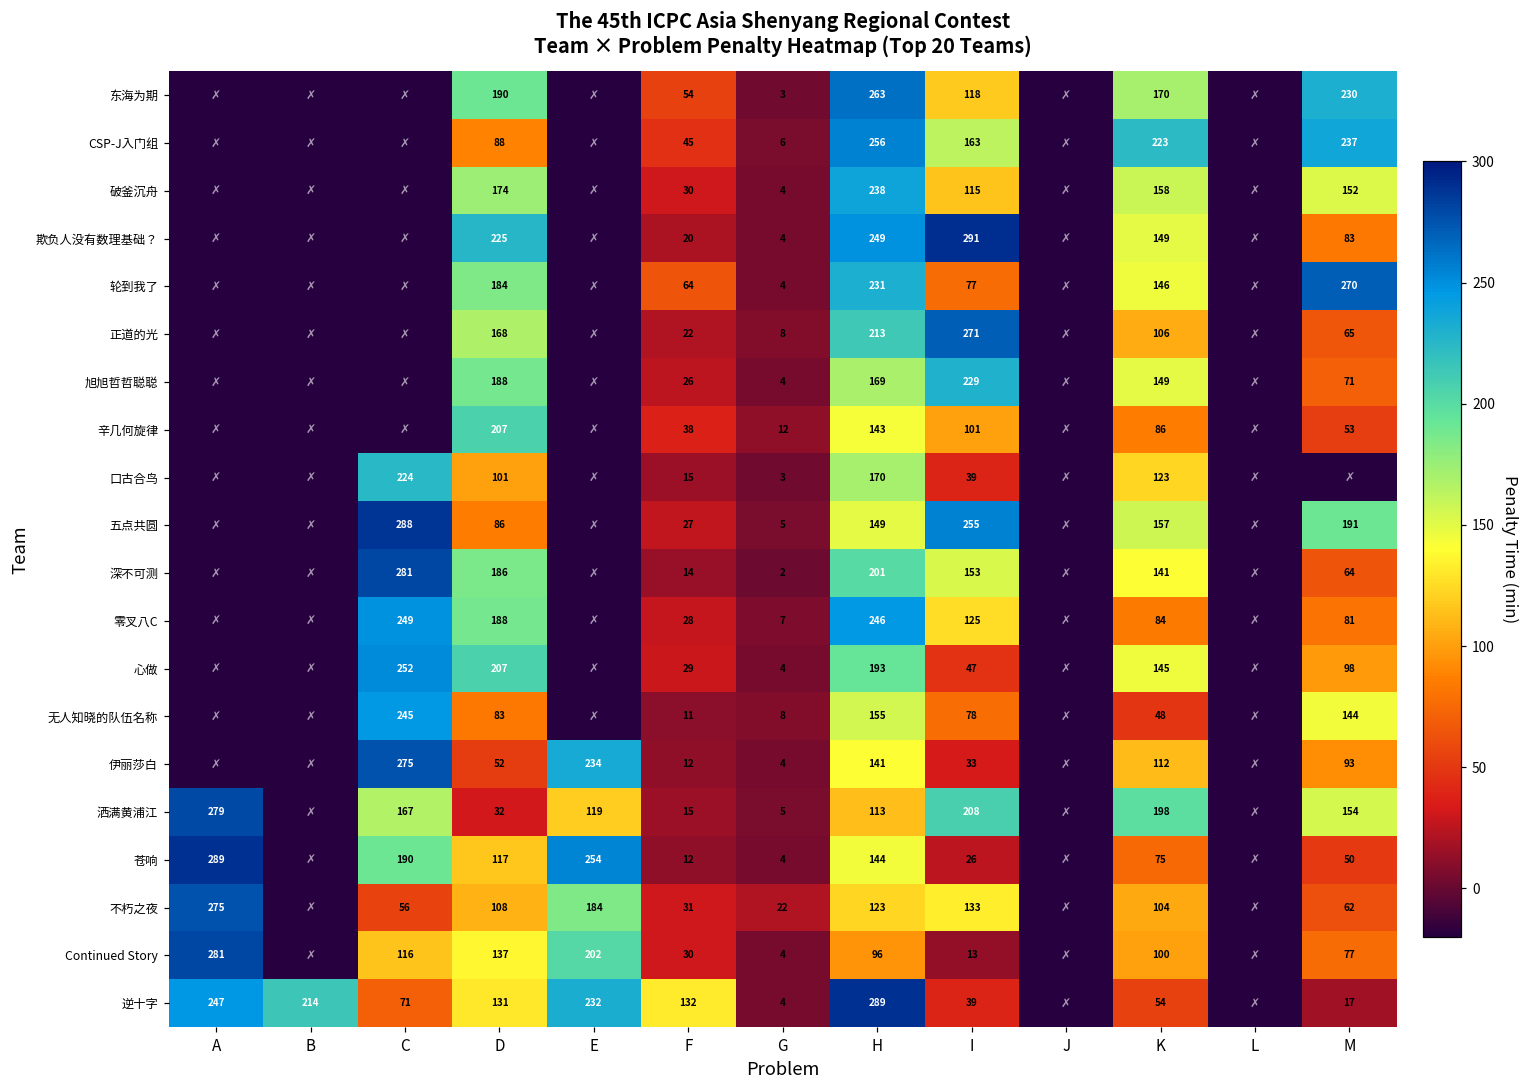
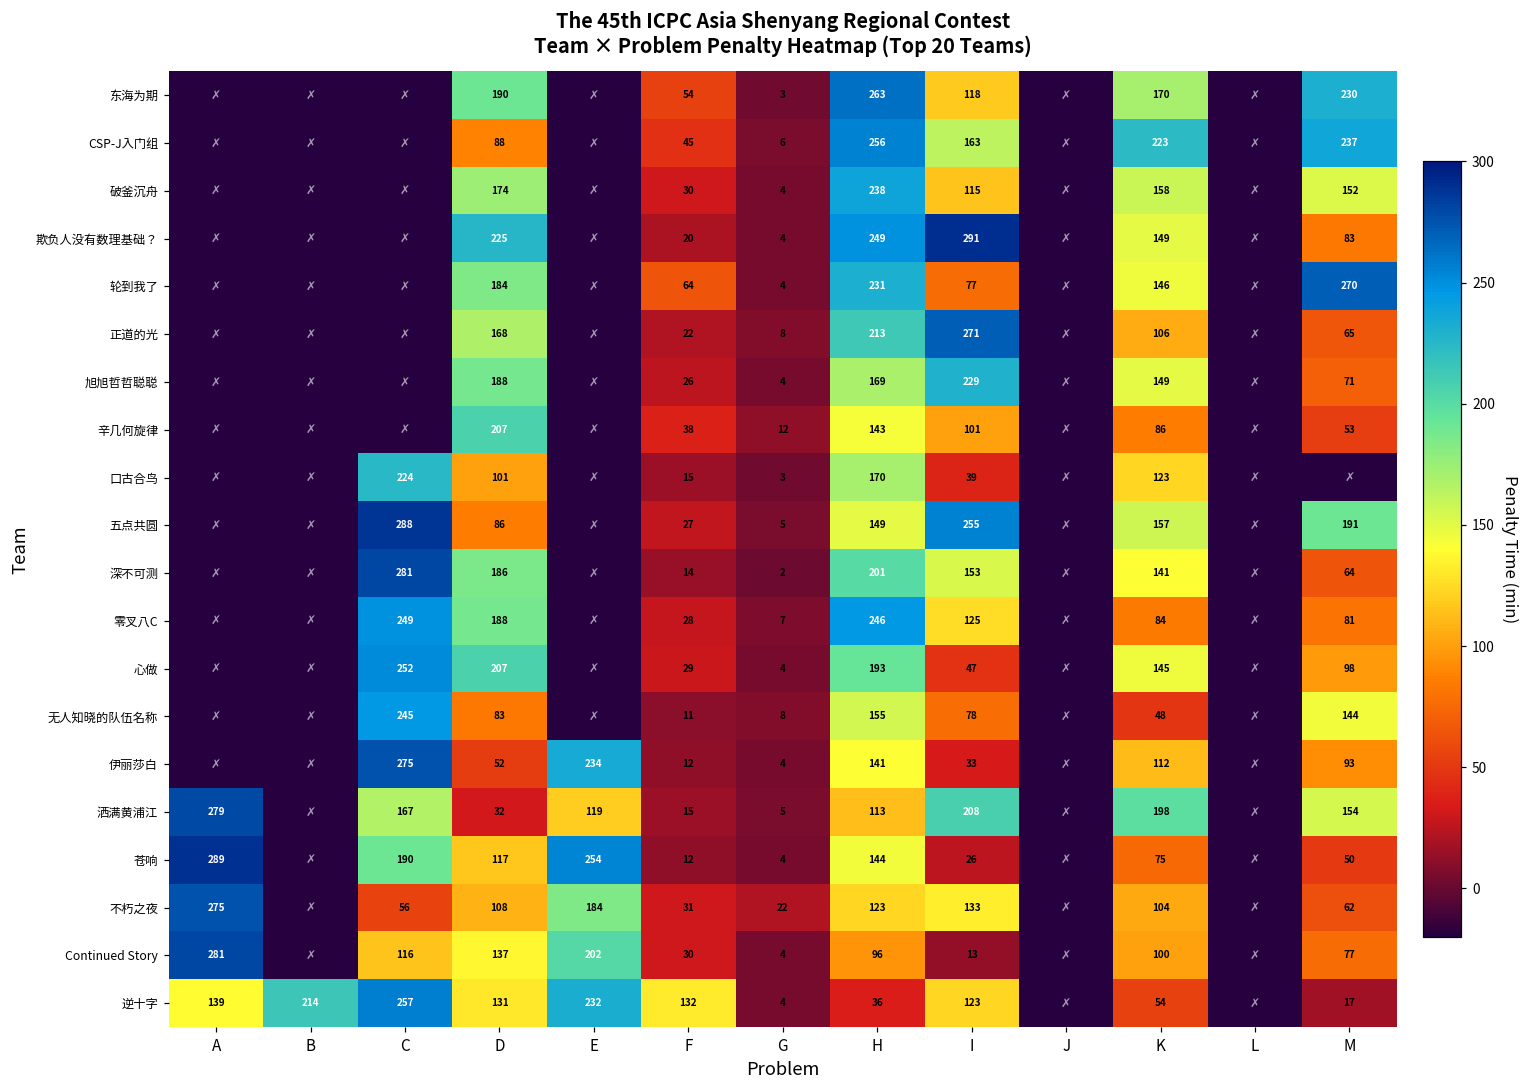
  {
    "东海为期": {
      "D": 190,
      "F": 54,
      "G": 3,
      "H": 263,
      "I": 118,
      "K": 170,
      "M": 230
    },
    "CSP-J入门组": {
      "D": 88,
      "F": 45,
      "G": 6,
      "H": 256,
      "I": 163,
      "K": 223,
      "M": 237
    },
    "破釜沉舟": {
      "D": 174,
      "F": 30,
      "G": 4,
      "H": 238,
      "I": 115,
      "K": 158,
      "M": 152
    },
    "欺负人没有数理基础？": {
      "D": 225,
      "F": 20,
      "G": 4,
      "H": 249,
      "I": 291,
      "K": 149,
      "M": 83
    },
    "轮到我了": {
      "D": 184,
      "F": 64,
      "G": 4,
      "H": 231,
      "I": 77,
      "K": 146,
      "M": 270
    },
    "正道的光": {
      "D": 168,
      "F": 22,
      "G": 8,
      "H": 213,
      "I": 271,
      "K": 106,
      "M": 65
    },
    "旭旭哲哲聪聪": {
      "D": 188,
      "F": 26,
      "G": 4,
      "H": 169,
      "I": 229,
      "K": 149,
      "M": 71
    },
    "辛几何旋律": {
      "D": 207,
      "F": 38,
      "G": 12,
      "H": 143,
      "I": 101,
      "K": 86,
      "M": 53
    },
    "口古合鸟": {
      "C": 224,
      "D": 101,
      "F": 15,
      "G": 3,
      "H": 170,
      "I": 39,
      "K": 123
    },
    "五点共圆": {
      "C": 288,
      "D": 86,
      "F": 27,
      "G": 5,
      "H": 149,
      "I": 255,
      "K": 157,
      "M": 191
    },
    "深不可测": {
      "C": 281,
      "D": 186,
      "F": 14,
      "G": 2,
      "H": 201,
      "I": 153,
      "K": 141,
      "M": 64
    },
    "零叉八C": {
      "C": 249,
      "D": 188,
      "F": 28,
      "G": 7,
      "H": 246,
      "I": 125,
      "K": 84,
      "M": 81
    },
    "心做": {
      "C": 252,
      "D": 207,
      "F": 29,
      "G": 4,
      "H": 193,
      "I": 47,
      "K": 145,
      "M": 98
    },
    "无人知晓的队伍名称": {
      "C": 245,
      "D": 83,
      "F": 11,
      "G": 8,
      "H": 155,
      "I": 78,
      "K": 48,
      "M": 144
    },
    "伊丽莎白": {
      "C": 275,
      "D": 52,
      "E": 234,
      "F": 12,
      "G": 4,
      "H": 141,
      "I": 33,
      "K": 112,
      "M": 93
    },
    "洒满黄浦江": {
      "A": 279,
      "C": 167,
      "D": 32,
      "E": 119,
      "F": 15,
      "G": 5,
      "H": 113,
      "I": 208,
      "K": 198,
      "M": 154
    },
    "苍响": {
      "A": 289,
      "C": 190,
      "D": 117,
      "E": 254,
      "F": 12,
      "G": 4,
      "H": 144,
      "I": 26,
      "K": 75,
      "M": 50
    },
    "不朽之夜": {
      "A": 275,
      "C": 56,
      "D": 108,
      "E": 184,
      "F": 31,
      "G": 22,
      "H": 123,
      "I": 133,
      "K": 104,
      "M": 62
    },
    "Continued Story": {
      "A": 281,
      "C": 116,
      "D": 137,
      "E": 202,
      "F": 30,
      "G": 4,
      "H": 96,
      "I": 13,
      "K": 100,
      "M": 77
    },
    "逆十字": {
-     "A": 247,
+     "A": 139,
      "B": 214,
-     "C": 71,
+     "C": 257,
      "D": 131,
      "E": 232,
      "F": 132,
      "G": 4,
-     "H": 289,
-     "I": 39,
+     "H": 36,
+     "I": 123,
      "K": 54,
      "M": 17
    }
  }
